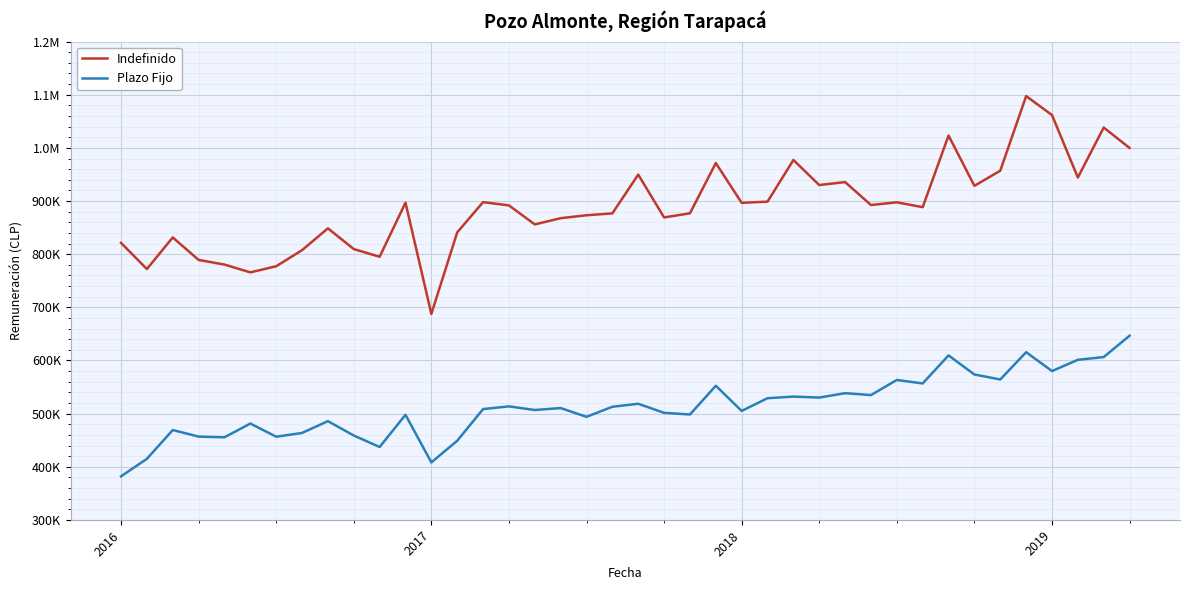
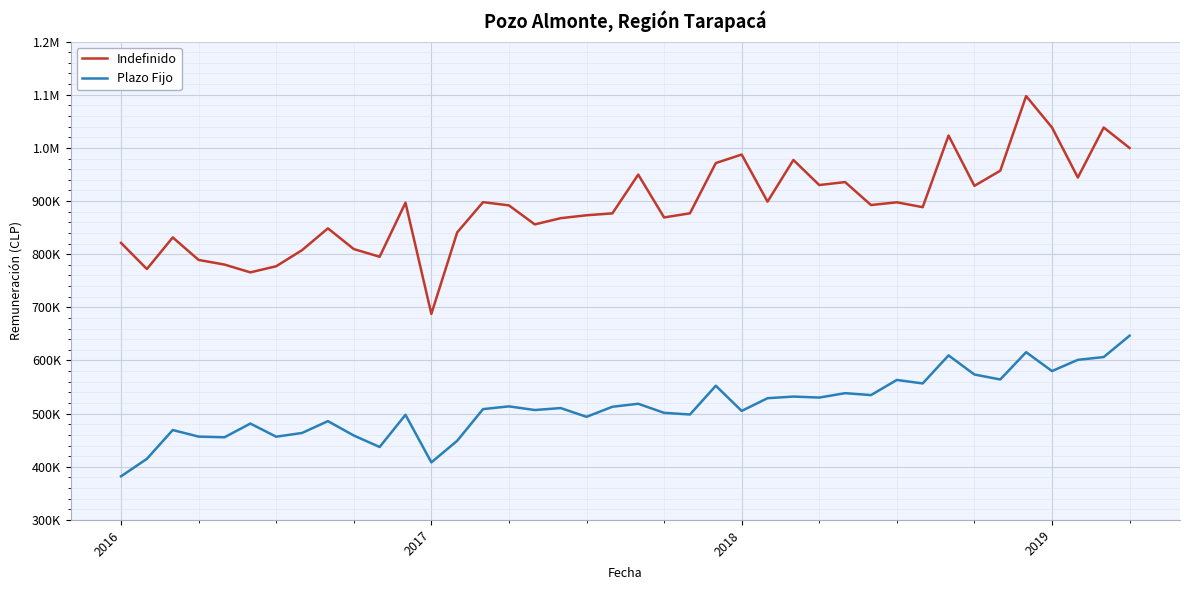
  {
    "Indefinido": {
      "2016": 820000,
      "2017": 690000,
-     "2018": 900000,
-     "2019": 1060000
+     "2018": 990000,
+     "2019": 1040000
    },
    "Plazo Fijo": {
      "2016": 380000,
      "2017": 410000,
      "2018": 510000,
      "2019": 580000
    }
  }
